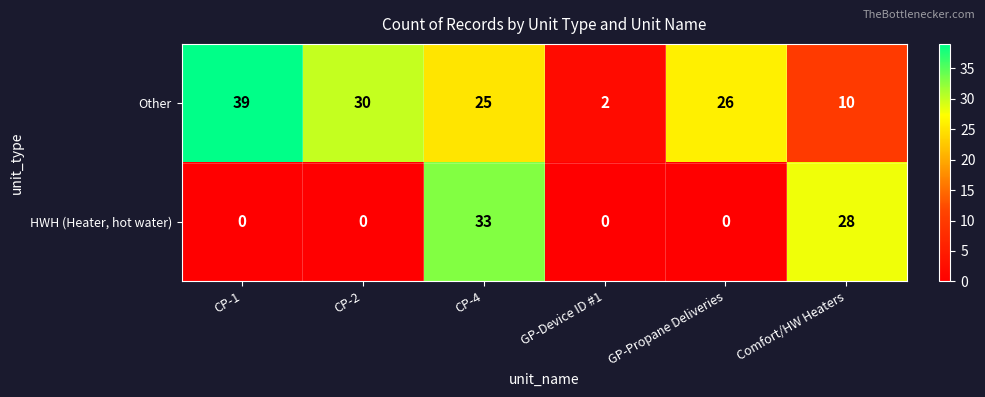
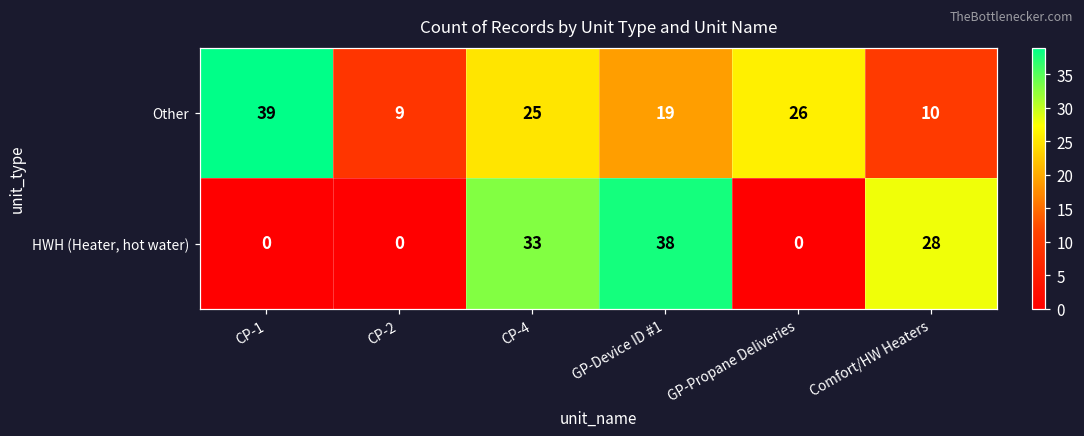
  {
    "Other": {
      "CP-1": 39,
-     "CP-2": 30,
+     "CP-2": 9,
      "CP-4": 25,
-     "GP-Device ID #1": 2,
+     "GP-Device ID #1": 19,
      "GP-Propane Deliveries": 26,
      "Comfort/HW Heaters": 10
    },
    "HWH (Heater, hot water)": {
      "CP-1": 0,
      "CP-2": 0,
      "CP-4": 33,
-     "GP-Device ID #1": 0,
+     "GP-Device ID #1": 38,
      "GP-Propane Deliveries": 0,
      "Comfort/HW Heaters": 28
    }
  }
